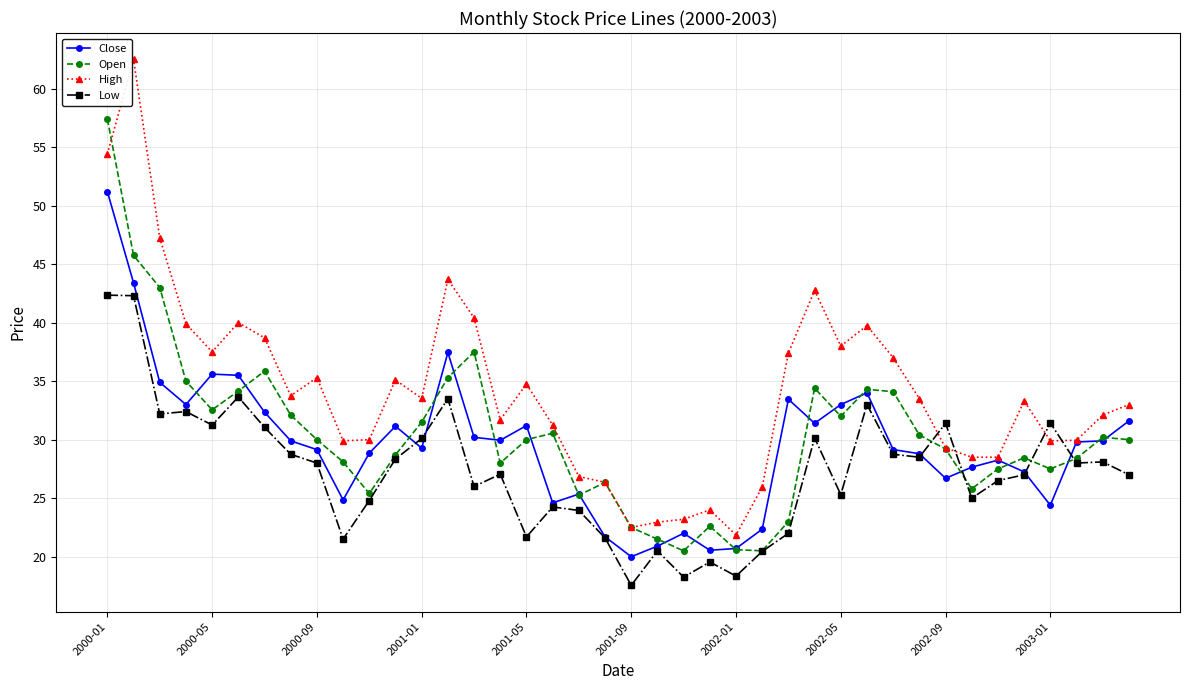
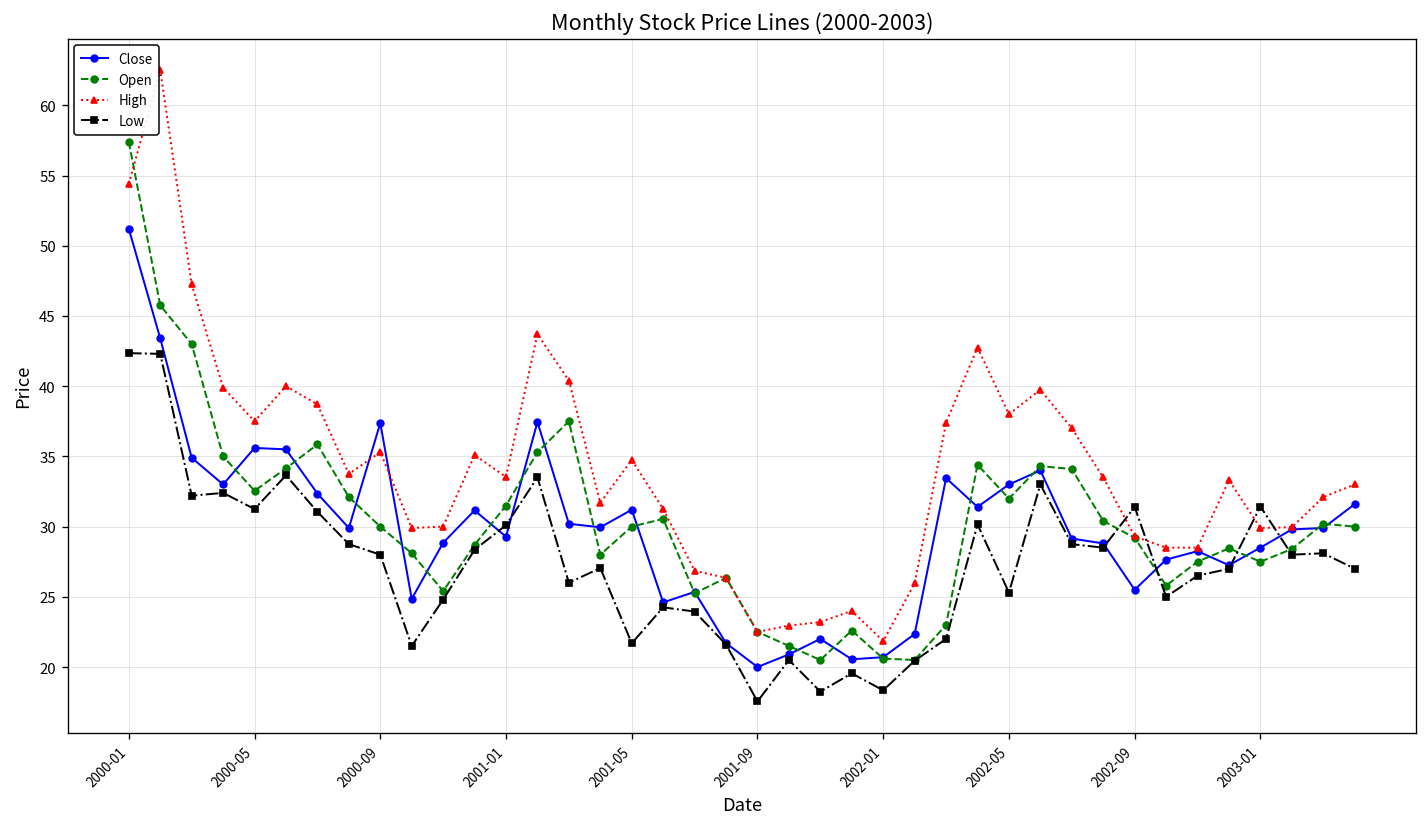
  {
    "Close": {
      "2000-01": 51.2,
      "2000-05": 35.6,
-     "2000-09": 29.2,
+     "2000-09": 37.4,
      "2001-01": 29.3,
      "2001-05": 31.2,
      "2001-09": 20.0,
      "2002-05": 33.0,
-     "2002-09": 26.7,
-     "2003-01": 24.4
+     "2002-09": 25.5,
+     "2003-01": 28.5
    },
    "Open": {
      "2000-01": 57.4,
      "2000-05": 32.6,
      "2000-09": 30.0,
      "2001-01": 31.5,
      "2001-05": 30.0,
      "2002-05": 32.0,
      "2003-01": 27.5
    },
    "High": {
      "2000-01": 54.4,
      "2000-05": 37.5,
      "2000-09": 35.3,
      "2001-01": 33.5,
      "2001-05": 34.8,
      "2002-01": 21.9,
      "2002-05": 38.0,
      "2003-01": 29.9
    },
    "Low": {
      "2000-01": 42.4,
      "2000-05": 31.3,
      "2000-09": 28.0,
      "2001-01": 30.1,
      "2001-05": 21.7,
      "2001-09": 17.6,
      "2002-01": 18.3,
      "2002-05": 25.3,
      "2002-09": 31.4,
      "2003-01": 31.4
    }
  }
